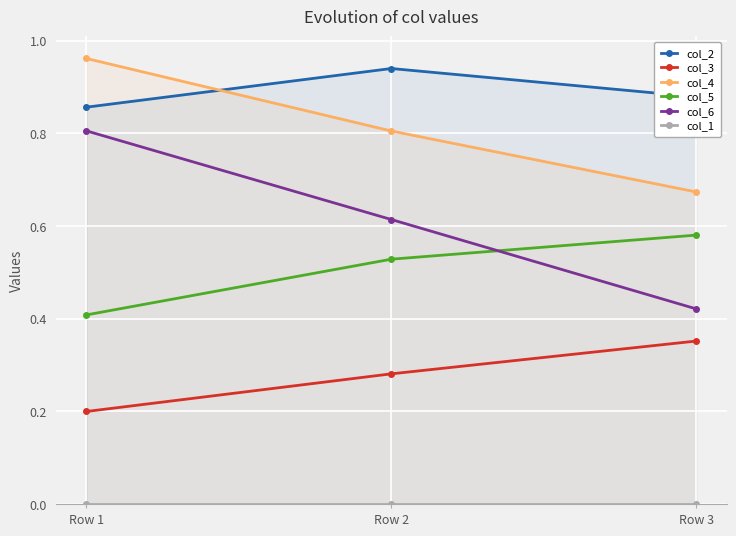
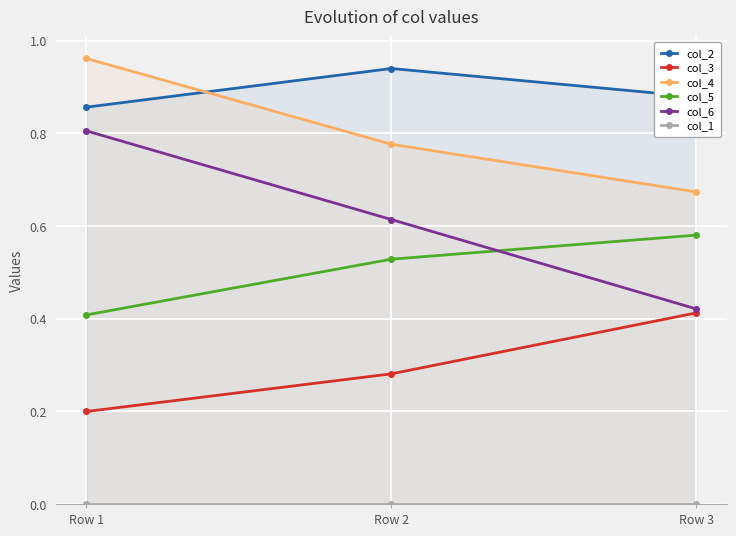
  {
    "col_2": {
      "Row 1": 0.86,
      "Row 2": 0.94
    },
    "col_3": {
      "Row 1": 0.20,
      "Row 2": 0.28,
-     "Row 3": 0.35
+     "Row 3": 0.41
    },
    "col_4": {
      "Row 1": 0.96,
-     "Row 2": 0.80,
+     "Row 2": 0.78,
      "Row 3": 0.67
    },
    "col_5": {
      "Row 1": 0.41,
      "Row 2": 0.53,
      "Row 3": 0.58
    },
    "col_6": {
      "Row 1": 0.81,
      "Row 2": 0.61,
      "Row 3": 0.42
    },
    "col_1": {
      "Row 1": 0.00,
      "Row 2": 0.00,
      "Row 3": 0.00
    }
  }
